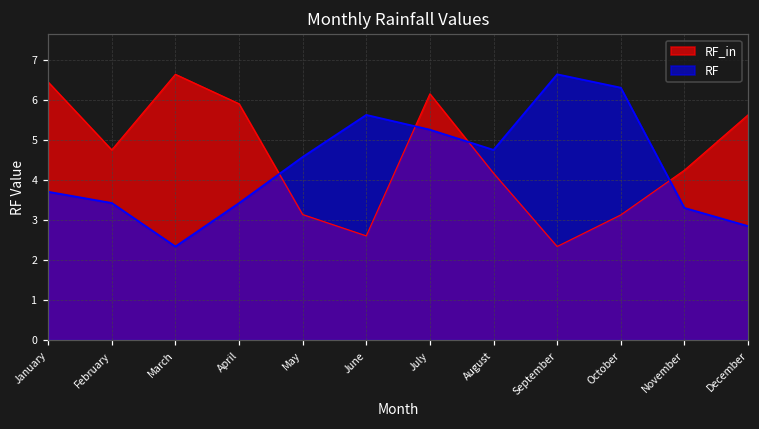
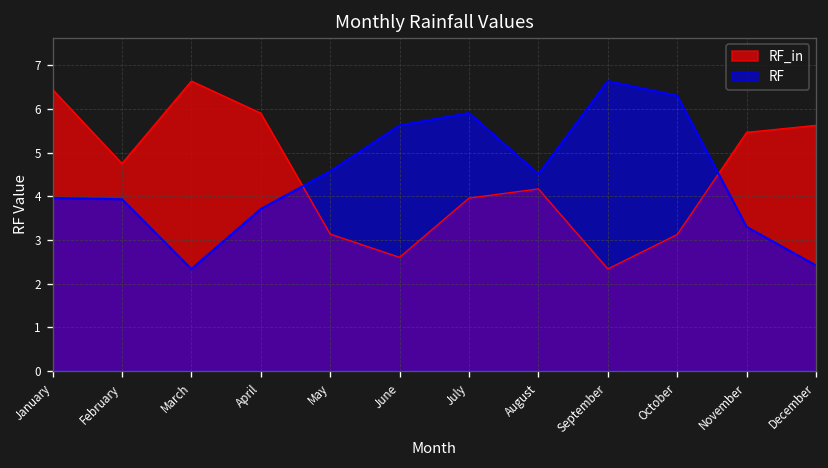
  {
    "RF_in": {
      "January": 6.4,
      "February": 4.8,
      "March": 6.6,
      "April": 5.9,
      "May": 3.1,
      "June": 2.6,
-     "July": 6.2,
+     "July": 4.0,
      "August": 4.2,
      "September": 2.3,
      "October": 3.1,
-     "November": 4.2,
+     "November": 5.5,
      "December": 5.6
    },
    "RF": {
-     "January": 3.7,
-     "February": 3.4,
+     "January": 4.0,
+     "February": 3.9,
      "March": 2.3,
-     "April": 3.4,
+     "April": 3.7,
      "May": 4.6,
      "June": 5.6,
-     "July": 5.3,
-     "August": 4.8,
+     "July": 5.9,
+     "August": 4.5,
      "September": 6.6,
      "October": 6.3,
      "November": 3.3,
-     "December": 2.8
+     "December": 2.4
    }
  }
